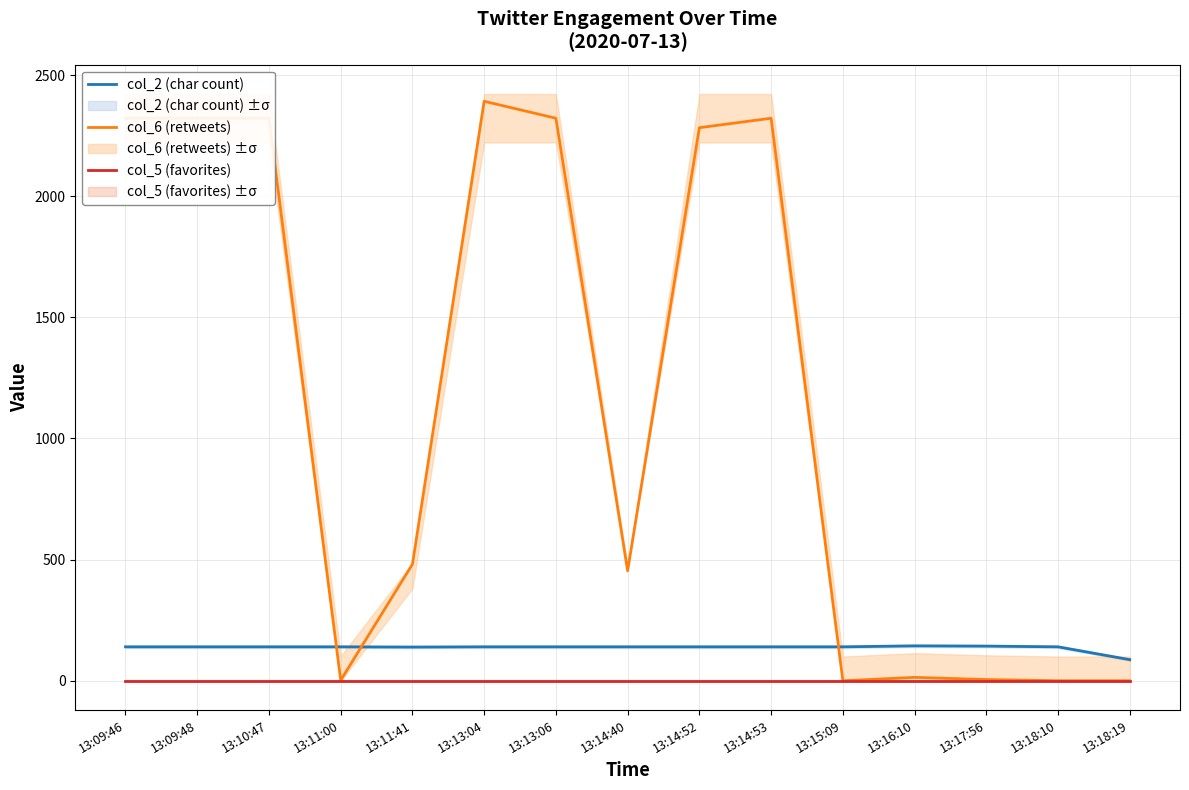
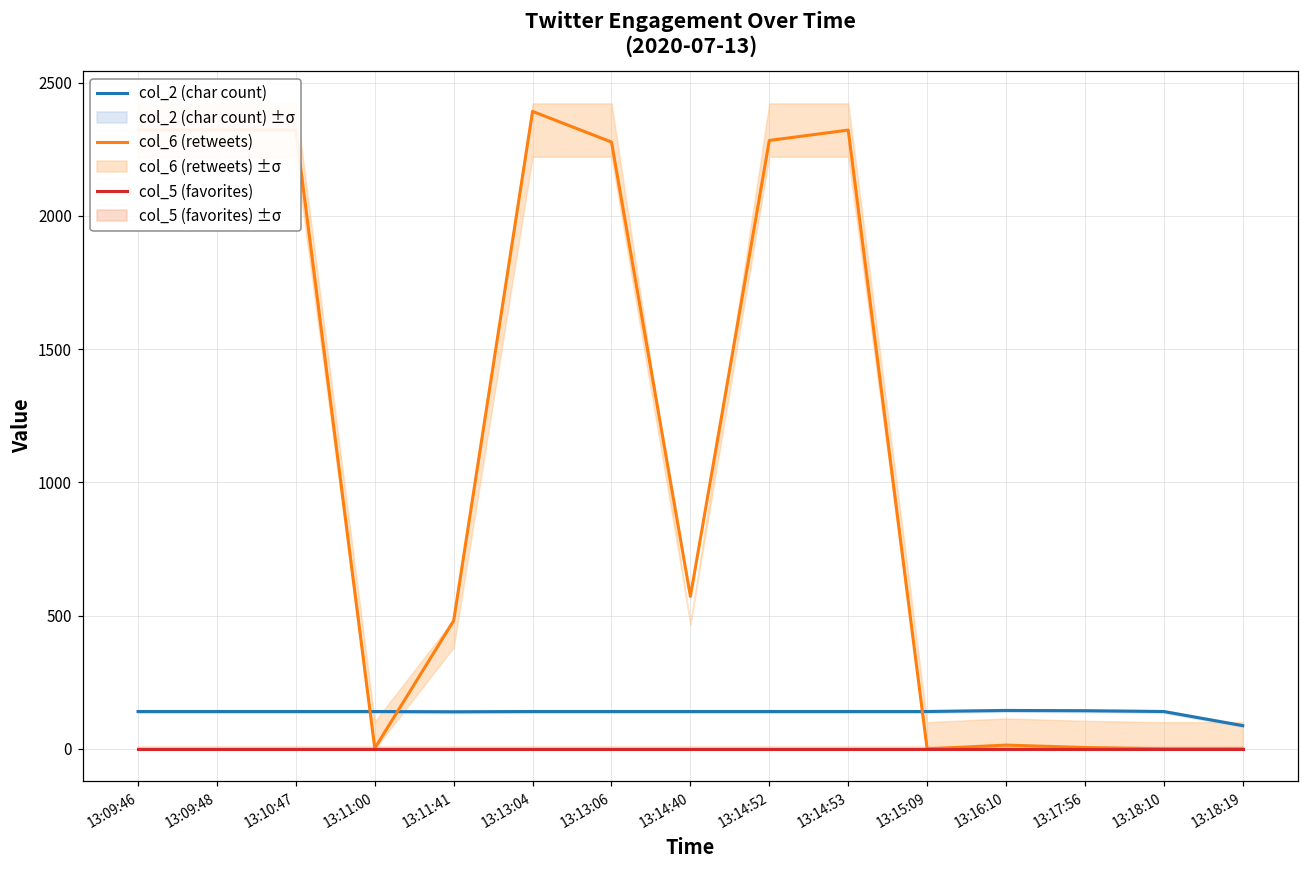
  {
    "col_6 (retweets)": {
      "13:13:04": 2390,
-     "13:13:06": 2320,
-     "13:14:40": 450,
+     "13:13:06": 2280,
+     "13:14:40": 570,
      "13:14:52": 2280,
      "13:14:53": 2320
    }
  }
